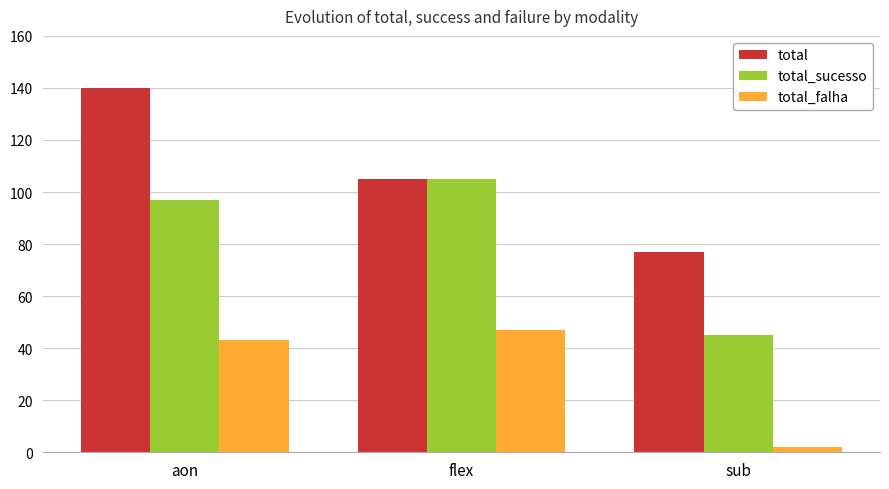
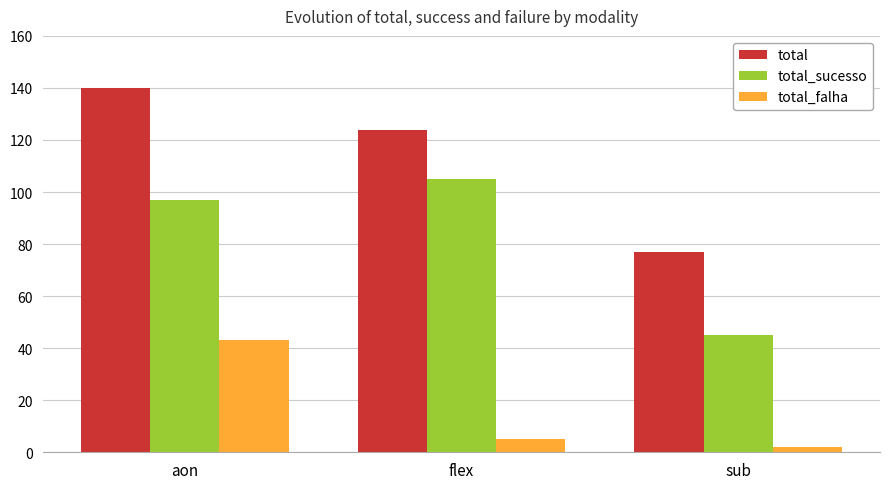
  {
    "total": {
      "aon": 140,
-     "flex": 105,
+     "flex": 124,
      "sub": 77
    },
    "total_sucesso": {
      "aon": 97,
      "flex": 105,
      "sub": 45
    },
    "total_falha": {
      "aon": 43,
-     "flex": 47,
+     "flex": 5,
      "sub": 2
    }
  }
